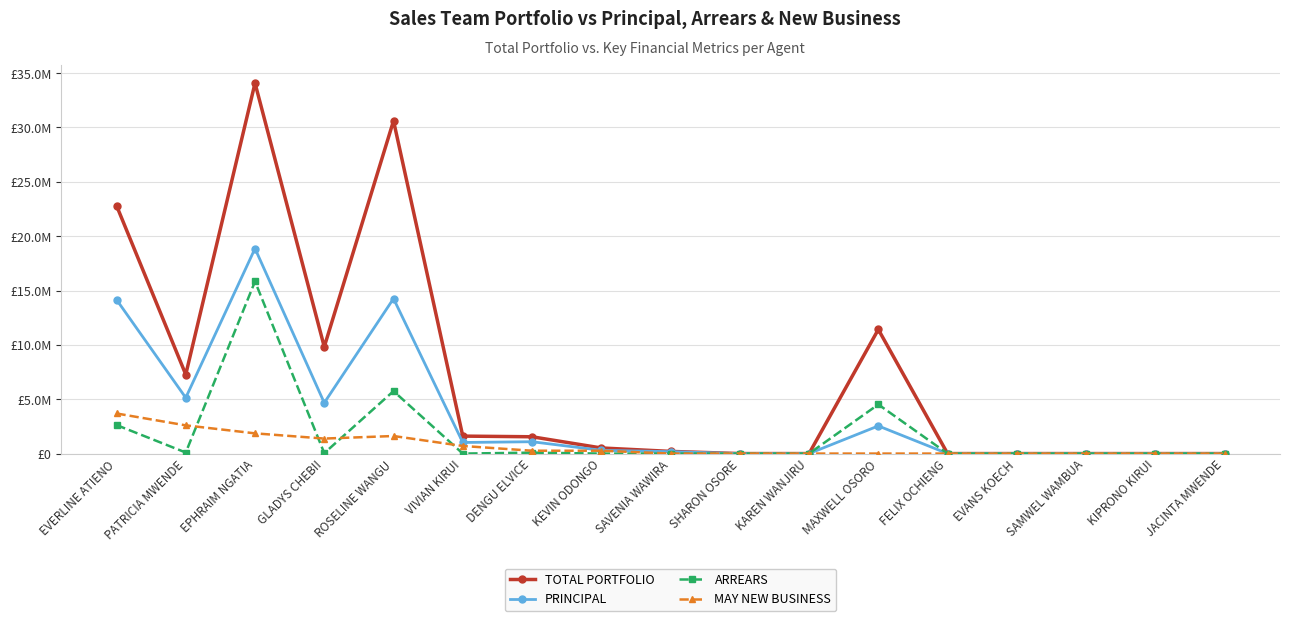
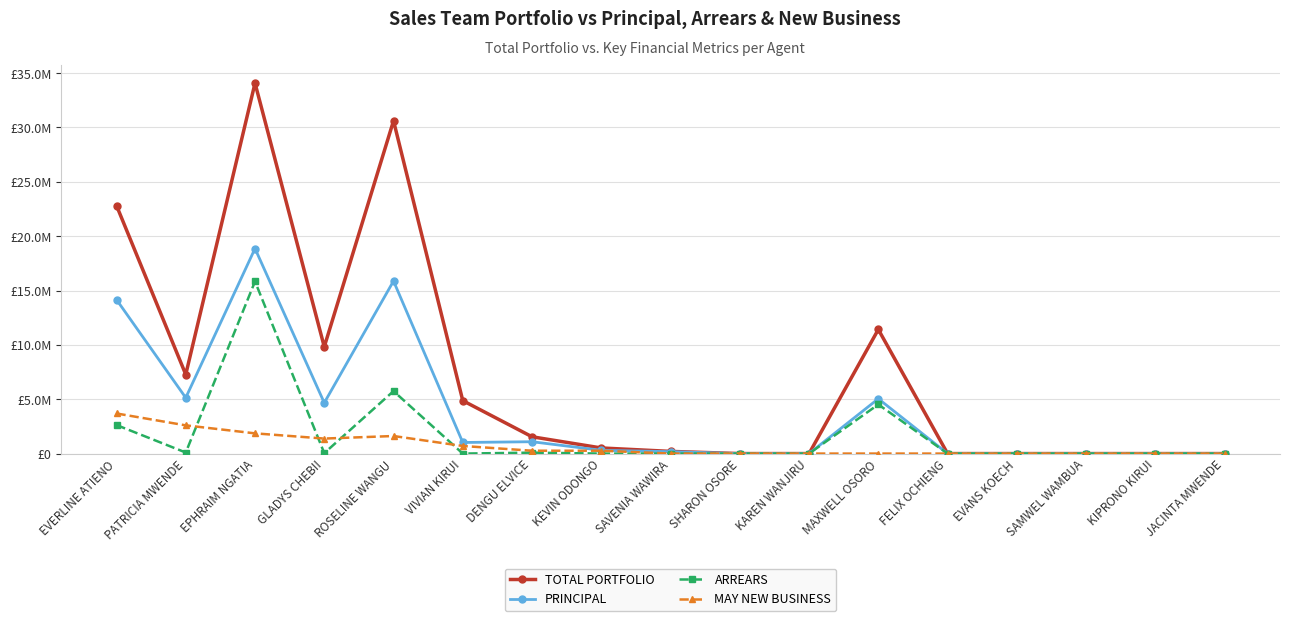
  {
    "TOTAL PORTFOLIO": {
      "EVERLINE ATIENO": "£22800000",
      "PATRICIA MWENDE": "£7300000",
      "EPHRAIM NGATIA": "£34100000",
      "GLADYS CHEBII": "£9800000",
      "ROSELINE WANGU": "£30600000",
-     "VIVIAN KIRUI": "£1600000",
+     "VIVIAN KIRUI": "£4900000",
      "DENGU ELVICE": "£1500000",
      "MAXWELL OSORO": "£11400000"
    },
    "PRINCIPAL": {
      "EVERLINE ATIENO": "£14200000",
      "PATRICIA MWENDE": "£5100000",
      "EPHRAIM NGATIA": "£18900000",
      "GLADYS CHEBII": "£4700000",
-     "ROSELINE WANGU": "£14300000",
+     "ROSELINE WANGU": "£15900000",
      "VIVIAN KIRUI": "£1000000",
      "DENGU ELVICE": "£1100000",
-     "MAXWELL OSORO": "£2500000"
+     "MAXWELL OSORO": "£5000000"
    },
    "ARREARS": {
      "EVERLINE ATIENO": "£2600000",
      "PATRICIA MWENDE": "£100000",
      "EPHRAIM NGATIA": "£15800000",
      "GLADYS CHEBII": "£0",
      "ROSELINE WANGU": "£5700000",
      "VIVIAN KIRUI": "£0",
      "KEVIN ODONGO": "£0",
      "MAXWELL OSORO": "£4500000"
    },
    "MAY NEW BUSINESS": {
      "EVERLINE ATIENO": "£3700000",
      "PATRICIA MWENDE": "£2600000",
      "EPHRAIM NGATIA": "£1900000",
      "GLADYS CHEBII": "£1400000",
      "ROSELINE WANGU": "£1600000",
      "VIVIAN KIRUI": "£700000",
      "MAXWELL OSORO": "£0"
    }
  }
